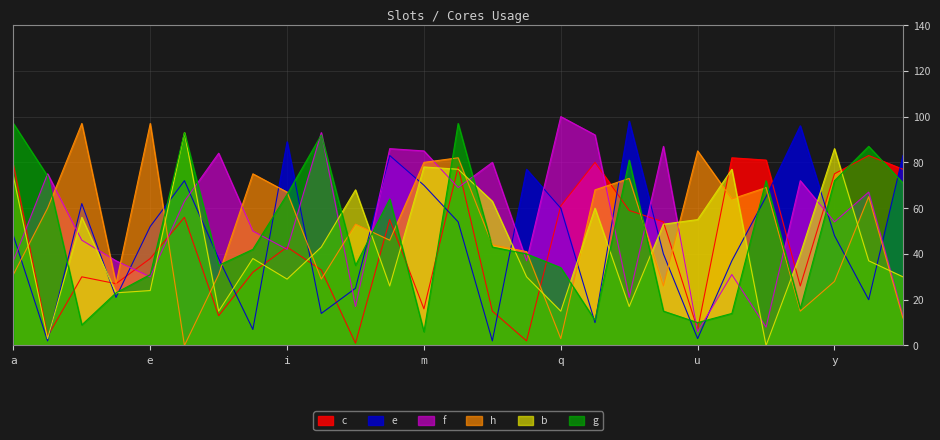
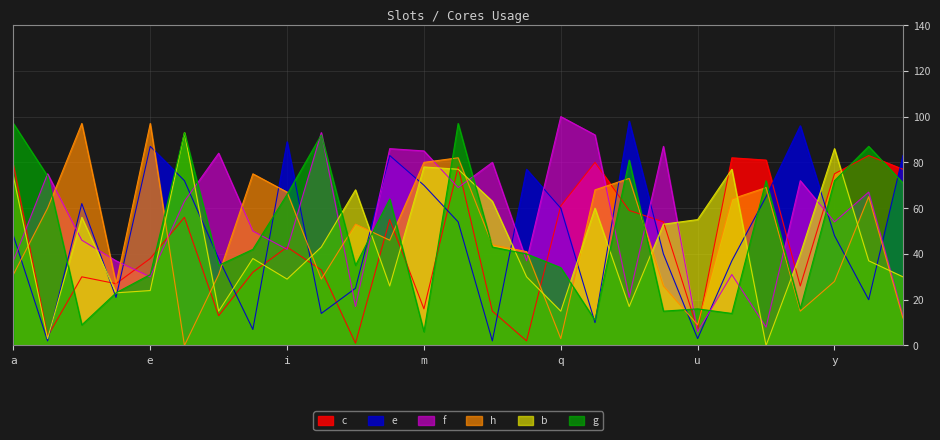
  {
    "c": {
      "a": 79,
      "e": 38,
      "m": 16,
      "y": 75
    },
    "e": {
      "a": 48,
-     "e": 52,
+     "e": 87,
      "i": 89,
      "m": 70,
      "u": 3,
      "y": 48
    },
    "f": {
      "a": 37,
      "m": 85,
      "q": 100,
      "y": 54
    },
    "h": {
      "a": 31,
      "e": 97,
      "m": 80,
      "q": 3,
-     "u": 85,
+     "u": 9,
      "y": 28
    },
    "b": {
      "a": 74,
      "e": 24,
      "i": 29,
      "m": 78,
      "q": 15,
      "u": 55,
      "y": 86
    },
    "g": {
      "a": 97,
      "m": 6,
      "q": 34,
-     "u": 10,
+     "u": 16,
      "y": 72
    }
  }
